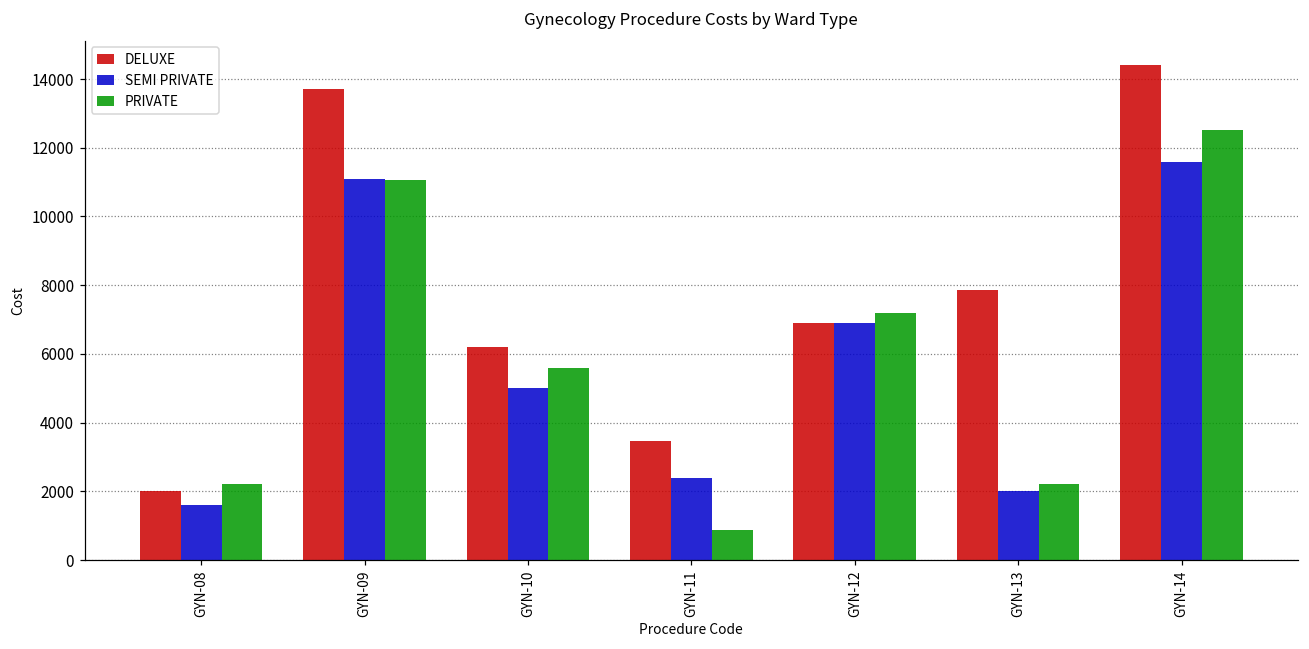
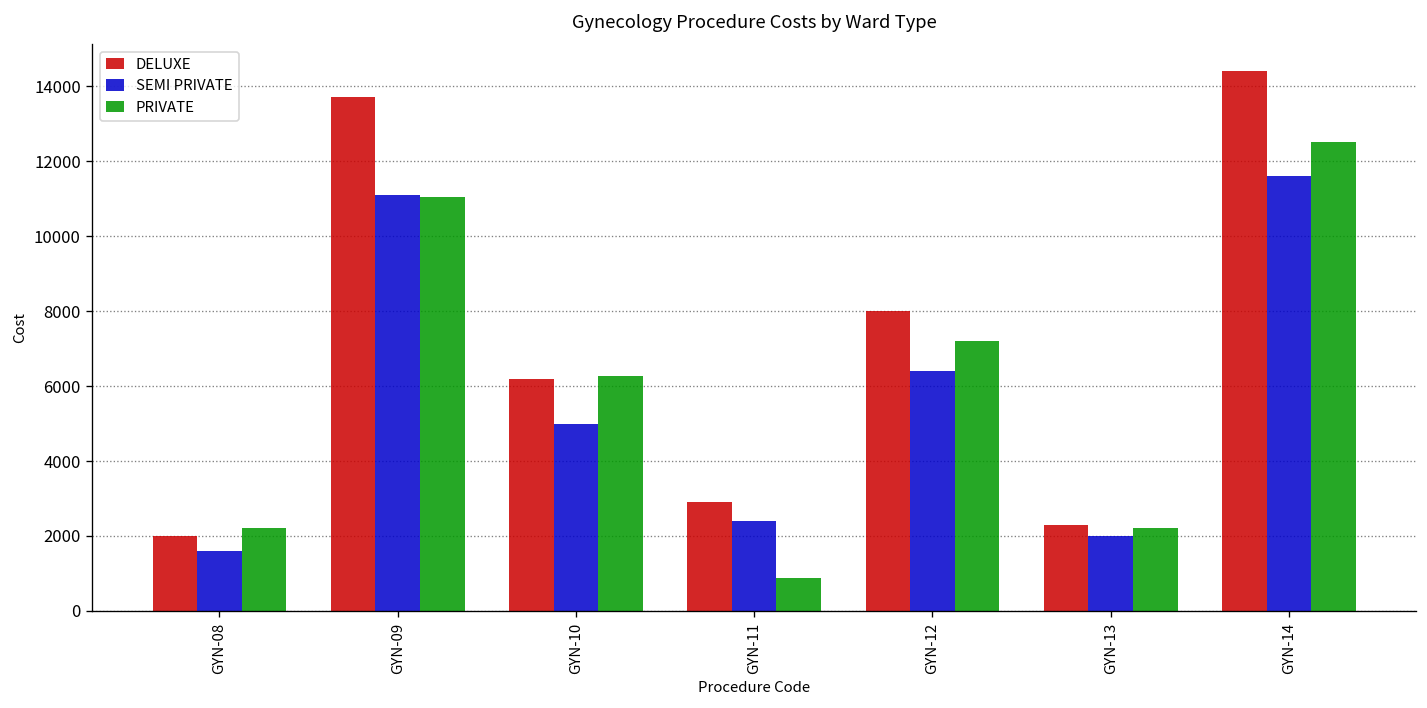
  {
    "DELUXE": {
      "GYN-08": 2000,
      "GYN-09": 13700,
      "GYN-10": 6200,
-     "GYN-11": 3500,
-     "GYN-12": 6900,
-     "GYN-13": 7900,
+     "GYN-11": 2900,
+     "GYN-12": 8000,
+     "GYN-13": 2300,
      "GYN-14": 14400
    },
    "SEMI PRIVATE": {
      "GYN-08": 1600,
      "GYN-09": 11100,
      "GYN-10": 5000,
      "GYN-11": 2400,
-     "GYN-12": 6900,
+     "GYN-12": 6400,
      "GYN-13": 2000,
      "GYN-14": 11600
    },
    "PRIVATE": {
      "GYN-08": 2200,
      "GYN-09": 11100,
-     "GYN-10": 5600,
+     "GYN-10": 6300,
      "GYN-11": 900,
      "GYN-12": 7200,
      "GYN-13": 2200,
      "GYN-14": 12500
    }
  }
